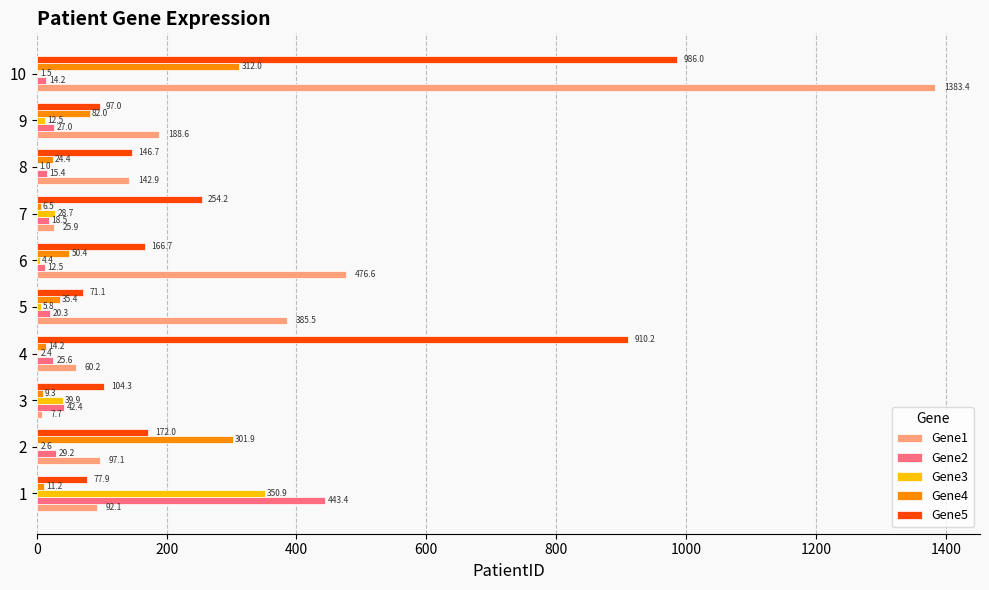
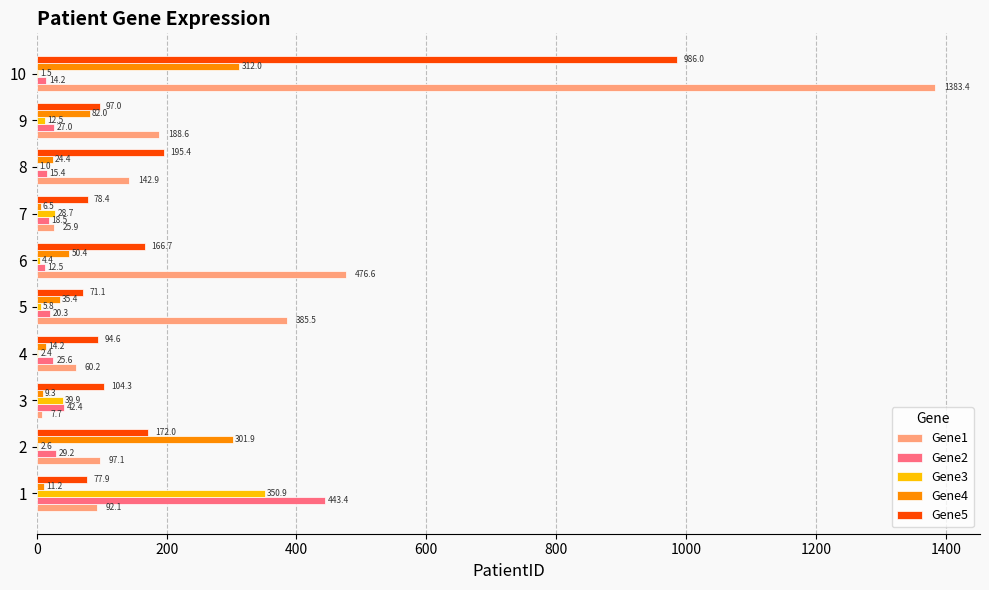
  {
    "Gene5": {
      "10": 986.0,
      "9": 97.0,
-     "8": 146.7,
-     "7": 254.2,
+     "8": 195.4,
+     "7": 78.4,
      "6": 166.7,
      "5": 71.1,
-     "4": 910.2,
+     "4": 94.6,
      "3": 104.3,
      "2": 172.0,
      "1": 77.9
    }
  }
